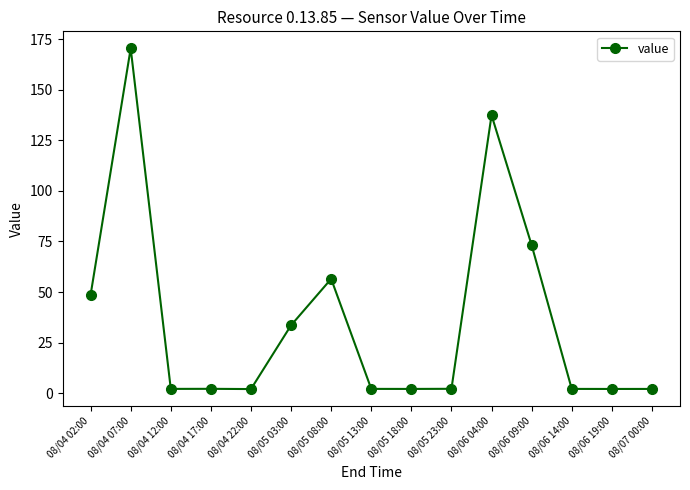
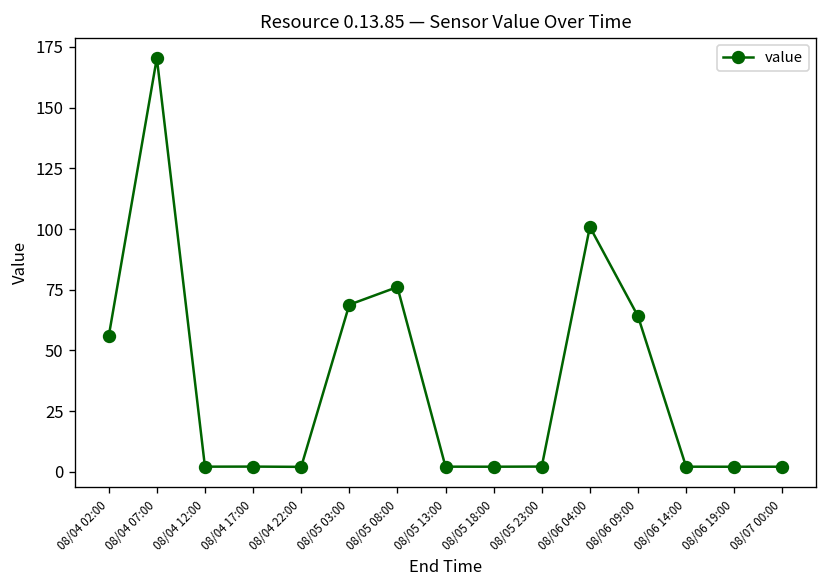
  {
-   "08/04 02:00": 49,
+   "08/04 02:00": 56,
    "08/04 07:00": 170,
    "08/04 12:00": 2,
    "08/04 17:00": 2,
    "08/04 22:00": 2,
-   "08/05 03:00": 34,
-   "08/05 08:00": 57,
+   "08/05 03:00": 69,
+   "08/05 08:00": 76,
    "08/05 13:00": 2,
    "08/05 18:00": 2,
    "08/05 23:00": 2,
-   "08/06 04:00": 137,
-   "08/06 09:00": 73,
+   "08/06 04:00": 101,
+   "08/06 09:00": 64,
    "08/06 14:00": 2,
    "08/06 19:00": 2,
    "08/07 00:00": 2
  }
